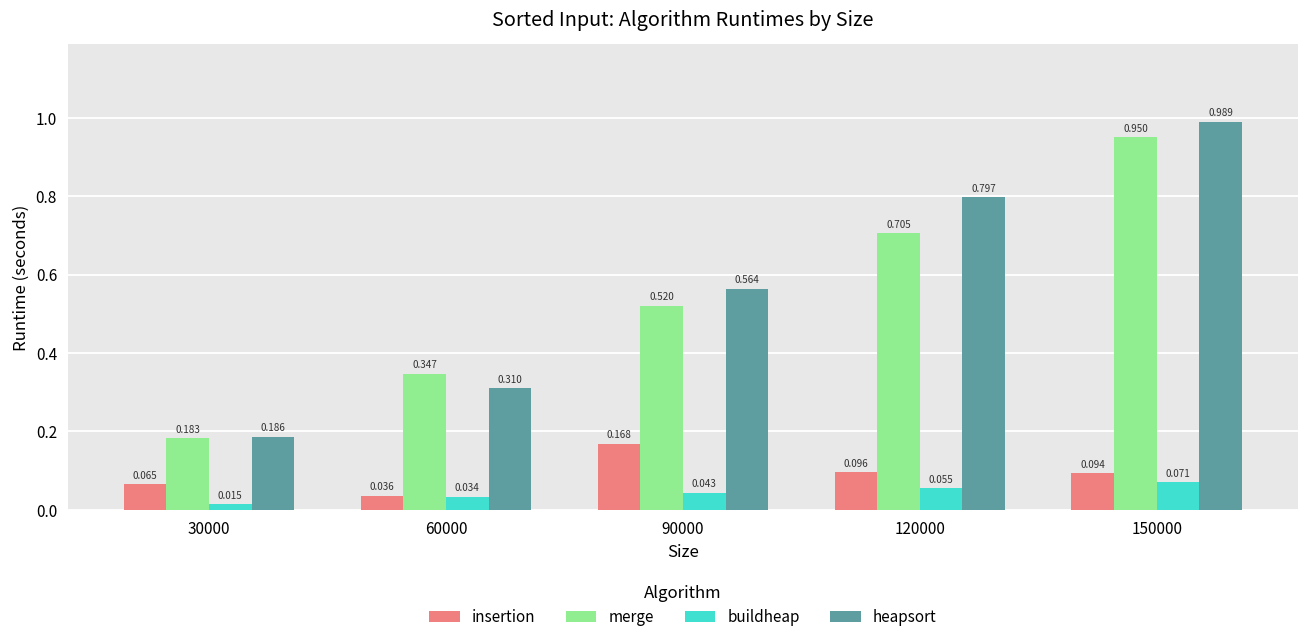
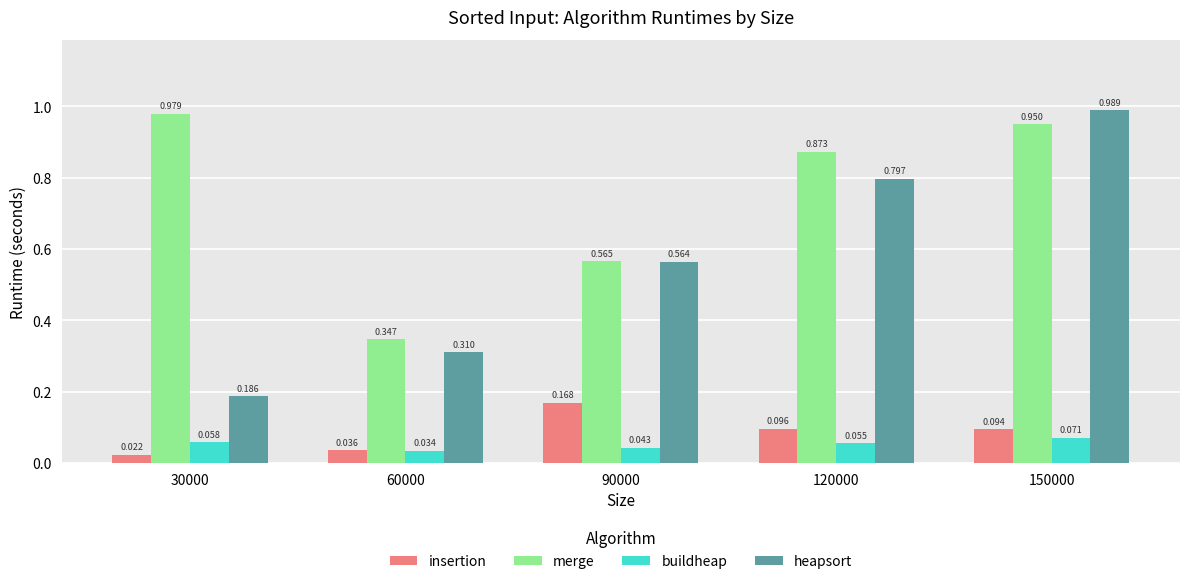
  {
    "insertion": {
-     "30000": 0.065,
+     "30000": 0.022,
      "60000": 0.036,
      "90000": 0.168,
      "120000": 0.096,
      "150000": 0.094
    },
    "merge": {
-     "30000": 0.183,
+     "30000": 0.979,
      "60000": 0.347,
-     "90000": 0.520,
-     "120000": 0.705,
+     "90000": 0.565,
+     "120000": 0.873,
      "150000": 0.950
    },
    "buildheap": {
-     "30000": 0.015,
+     "30000": 0.058,
      "60000": 0.034,
      "90000": 0.043,
      "120000": 0.055,
      "150000": 0.071
    },
    "heapsort": {
      "30000": 0.186,
      "60000": 0.310,
      "90000": 0.564,
      "120000": 0.797,
      "150000": 0.989
    }
  }
